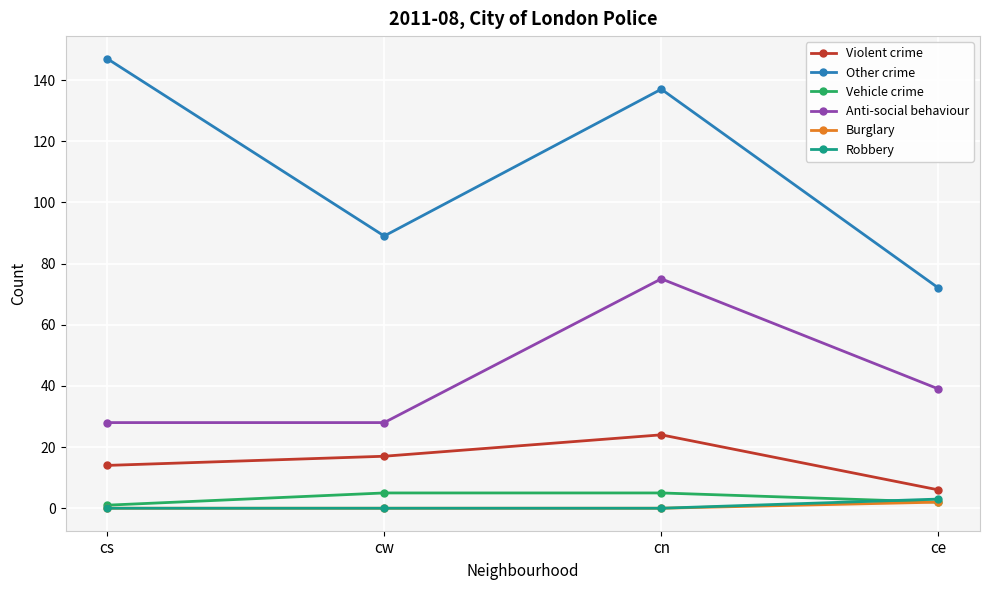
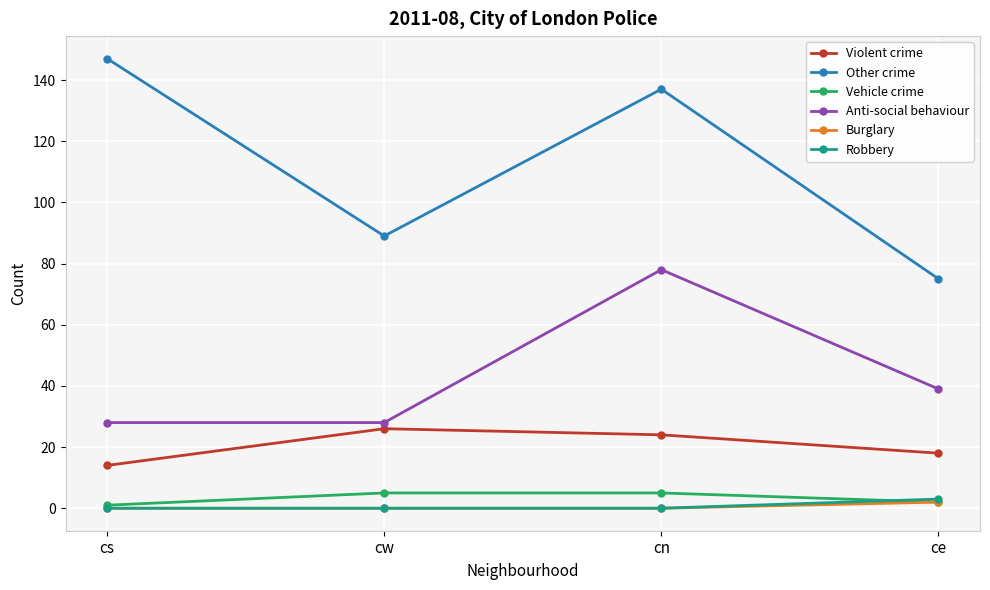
  {
    "Violent crime": {
      "cs": 14,
-     "cw": 17,
+     "cw": 26,
      "cn": 24,
-     "ce": 6
+     "ce": 18
    },
    "Other crime": {
      "cs": 147,
      "cw": 89,
      "cn": 137,
-     "ce": 72
+     "ce": 75
    },
    "Anti-social behaviour": {
      "cs": 28,
      "cw": 28,
-     "cn": 75,
+     "cn": 78,
      "ce": 39
    }
  }
